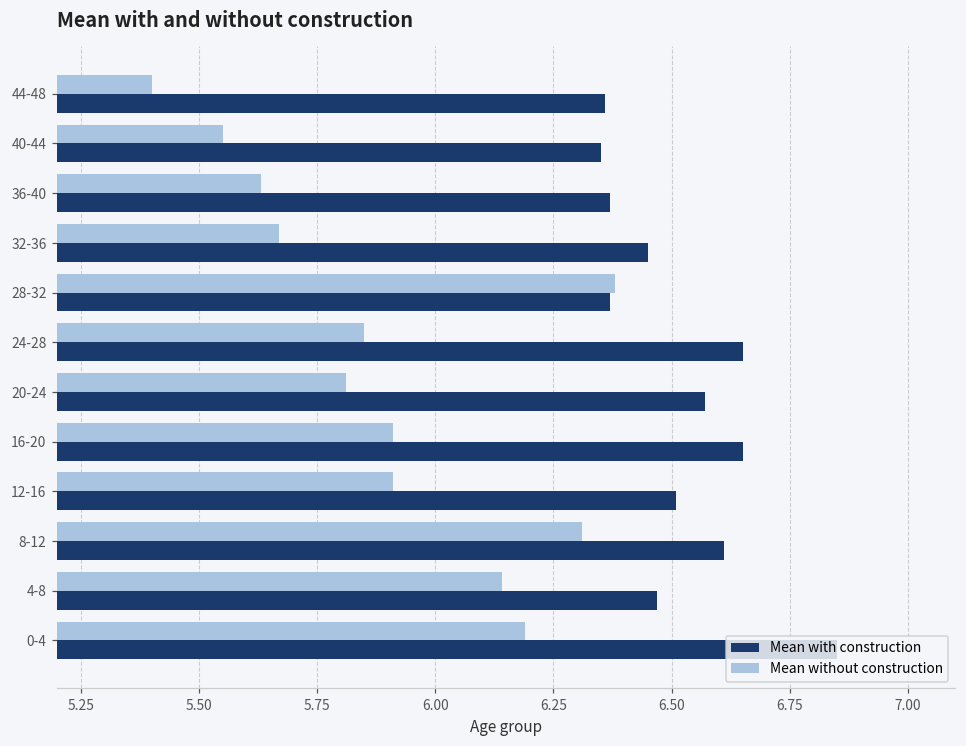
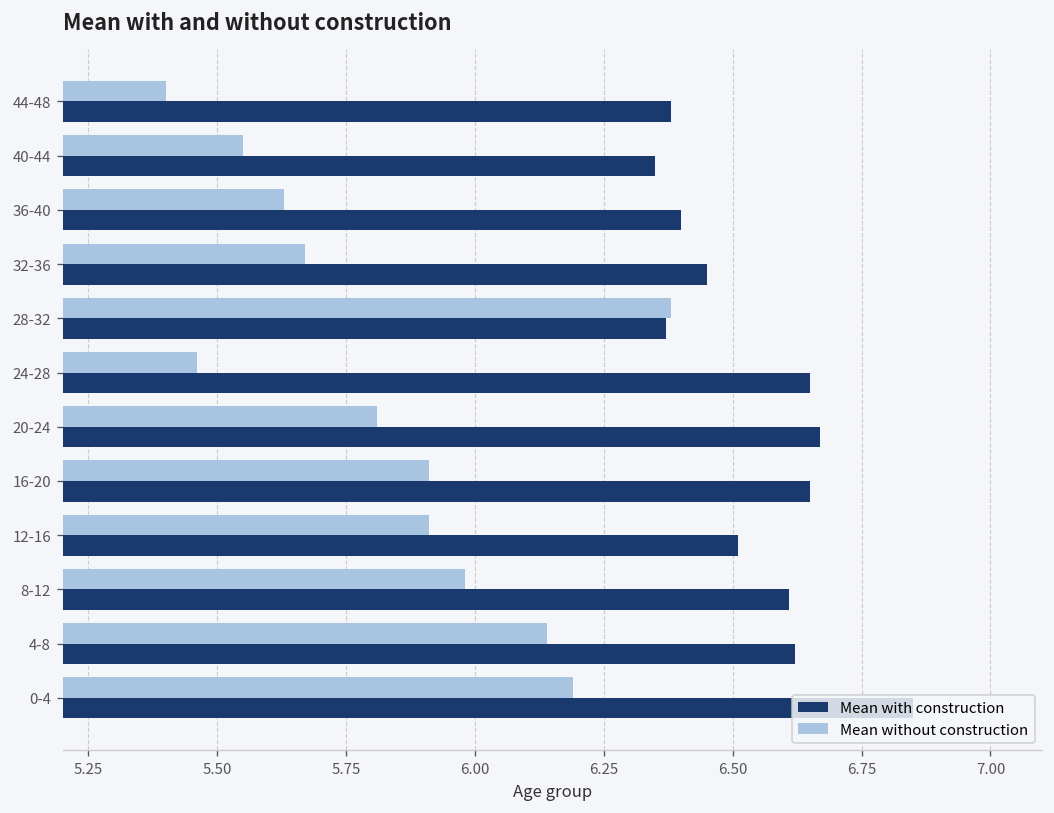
  {
    "Mean with construction": {
-     "44-48": 6.36,
+     "44-48": 6.38,
      "40-44": 6.35,
-     "36-40": 6.37,
+     "36-40": 6.40,
      "32-36": 6.45,
      "28-32": 6.37,
      "24-28": 6.65,
-     "20-24": 6.57,
+     "20-24": 6.67,
      "16-20": 6.65,
      "12-16": 6.51,
      "8-12": 6.61,
-     "4-8": 6.47
+     "4-8": 6.62
    },
    "Mean without construction": {
      "44-48": 5.40,
      "40-44": 5.55,
      "36-40": 5.63,
      "32-36": 5.67,
      "28-32": 6.38,
-     "24-28": 5.85,
+     "24-28": 5.46,
      "20-24": 5.81,
      "16-20": 5.91,
      "12-16": 5.91,
-     "8-12": 6.31,
+     "8-12": 5.98,
      "4-8": 6.14,
      "0-4": 6.19
    }
  }
